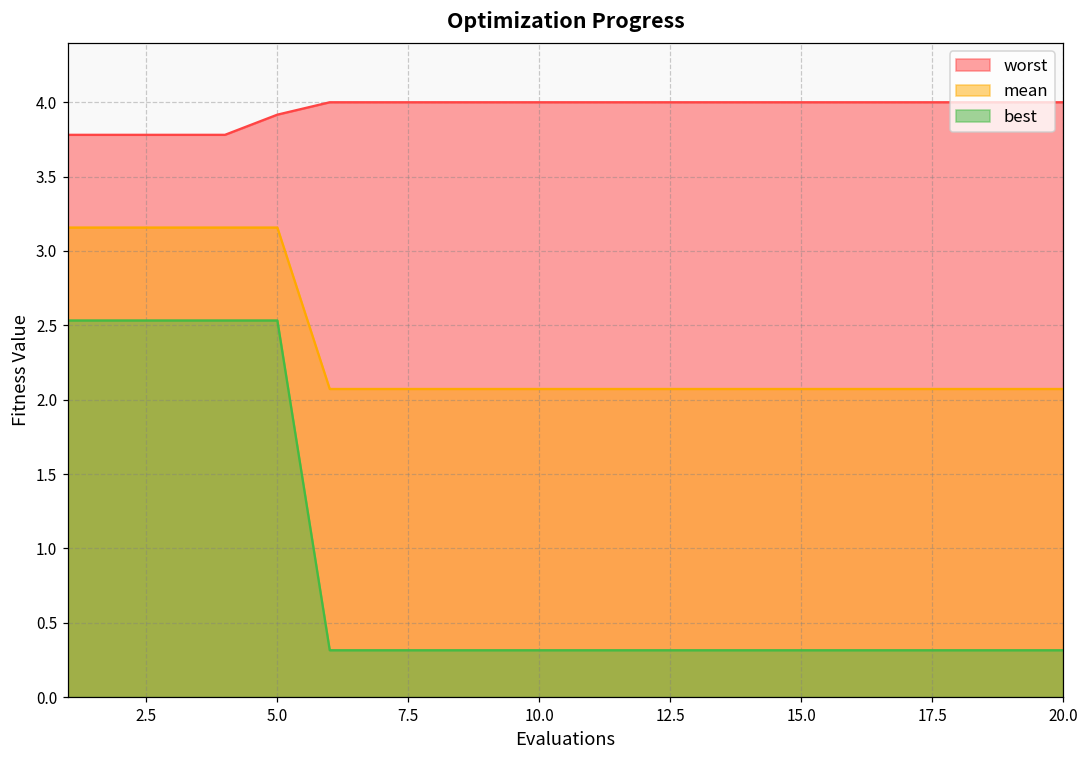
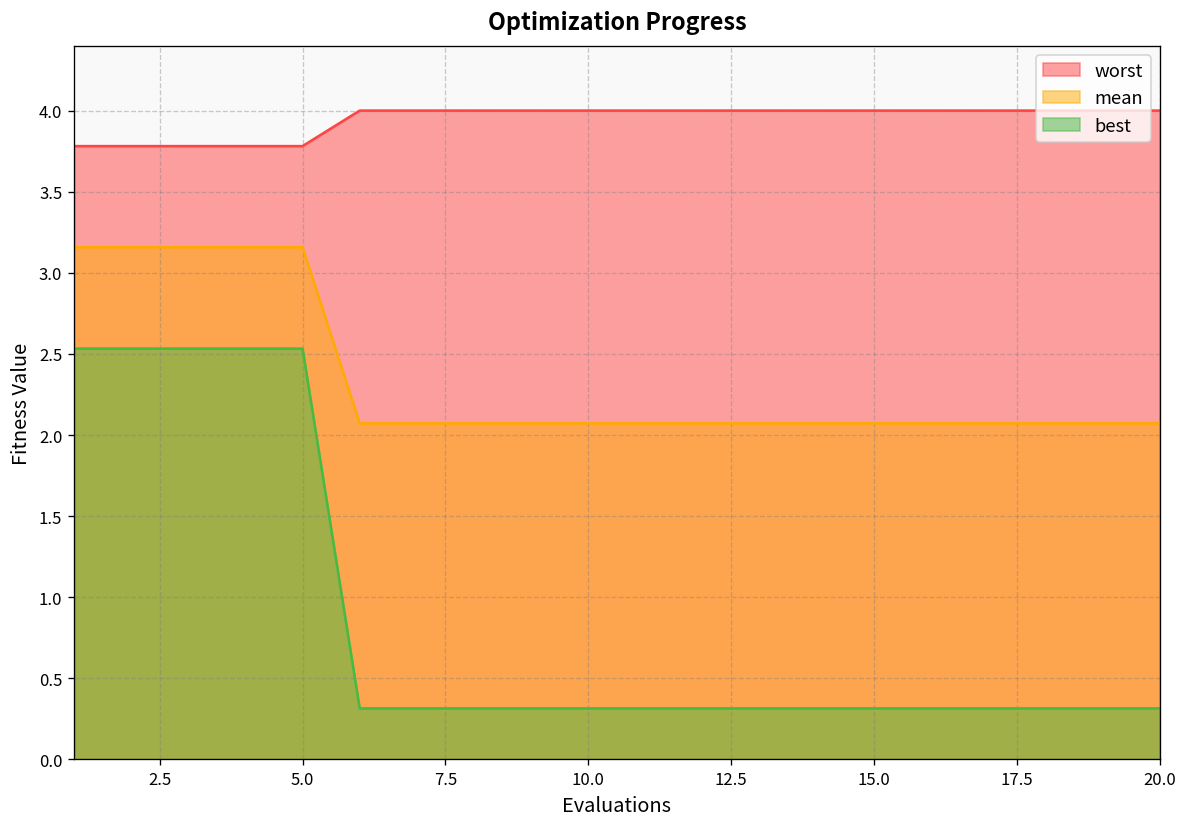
  {
    "worst": {
-     "5.0": 3.92,
+     "5.0": 3.78,
      "10.0": 4.00,
      "15.0": 4.00,
      "20.0": 4.00
    },
    "mean": {
      "5.0": 3.16,
      "10.0": 2.07,
      "15.0": 2.07,
      "20.0": 2.07
    },
    "best": {
      "5.0": 2.53,
      "10.0": 0.31,
      "15.0": 0.31,
      "20.0": 0.31
    }
  }
